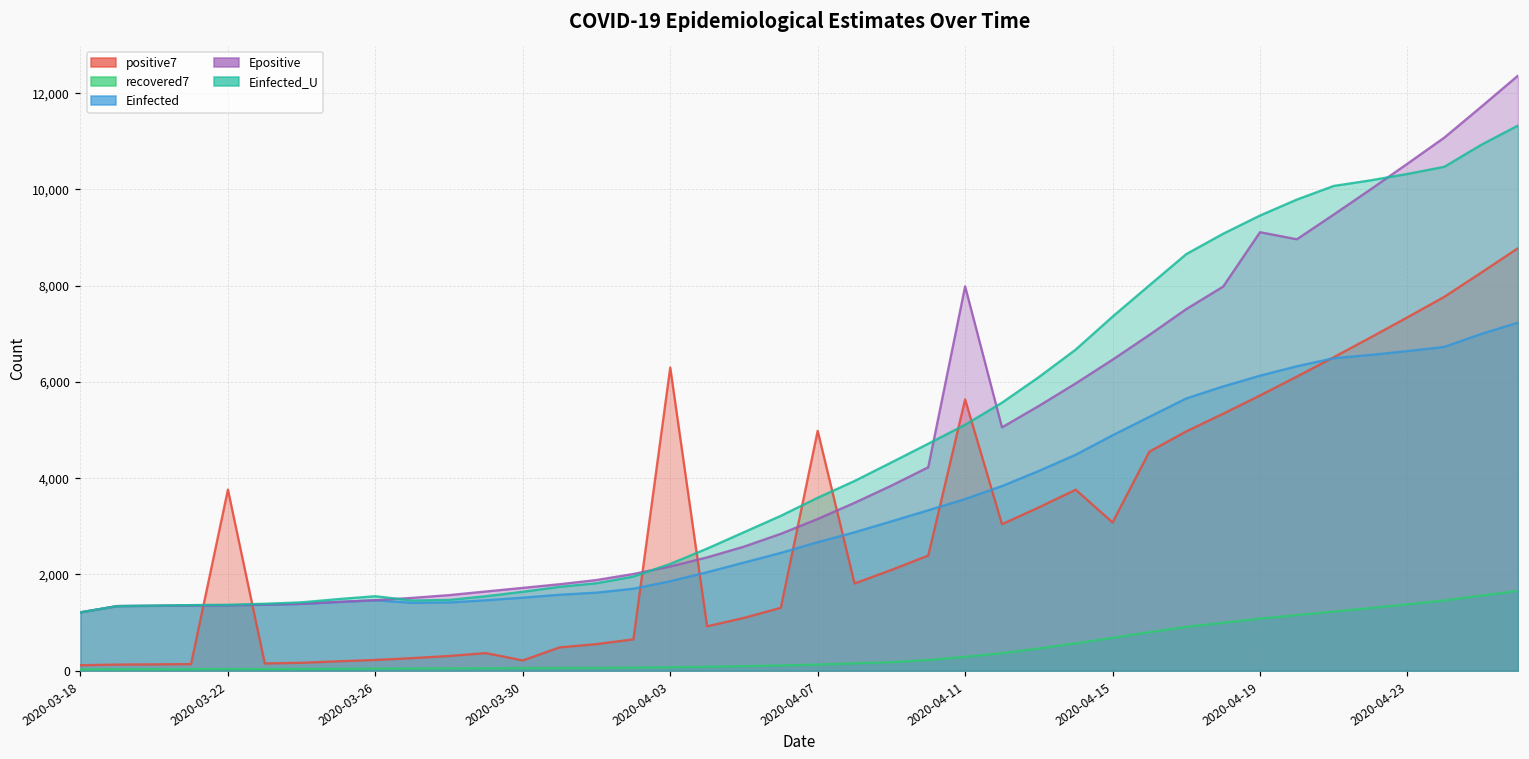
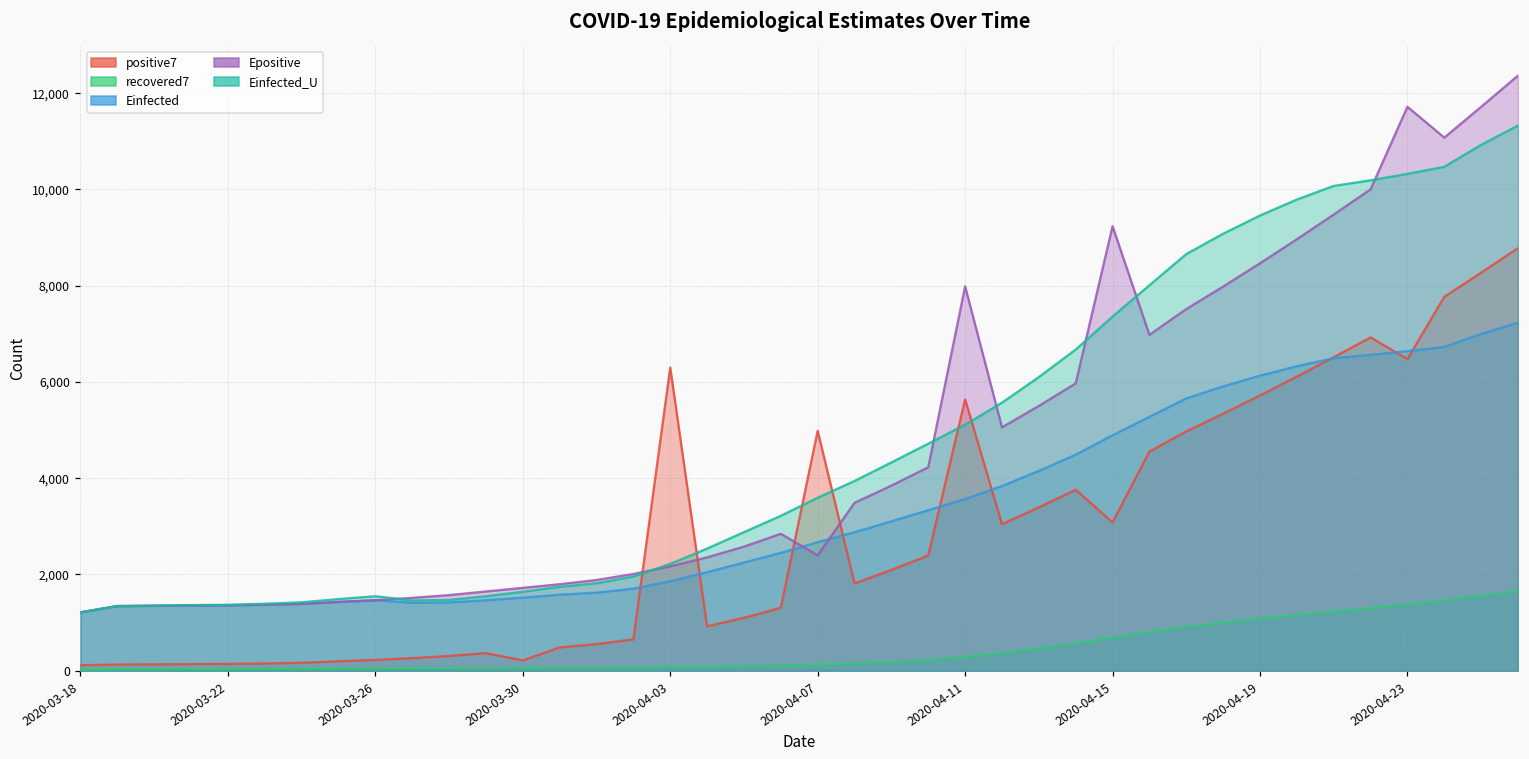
  {
    "positive7": {
      "2020-03-18": "100",
-     "2020-03-22": "3,800",
+     "2020-03-22": "100",
      "2020-03-26": "200",
      "2020-03-30": "200",
      "2020-04-03": "6,300",
      "2020-04-07": "5,000",
      "2020-04-11": "5,600",
      "2020-04-15": "3,100",
      "2020-04-19": "5,700",
-     "2020-04-23": "7,300"
+     "2020-04-23": "6,500"
    },
    "Epositive": {
      "2020-03-30": "1,700",
-     "2020-04-07": "3,200",
+     "2020-04-07": "2,400",
      "2020-04-11": "8,000",
-     "2020-04-15": "6,500",
-     "2020-04-19": "9,100",
-     "2020-04-23": "10,500"
+     "2020-04-15": "9,200",
+     "2020-04-19": "8,500",
+     "2020-04-23": "11,700"
    }
  }
